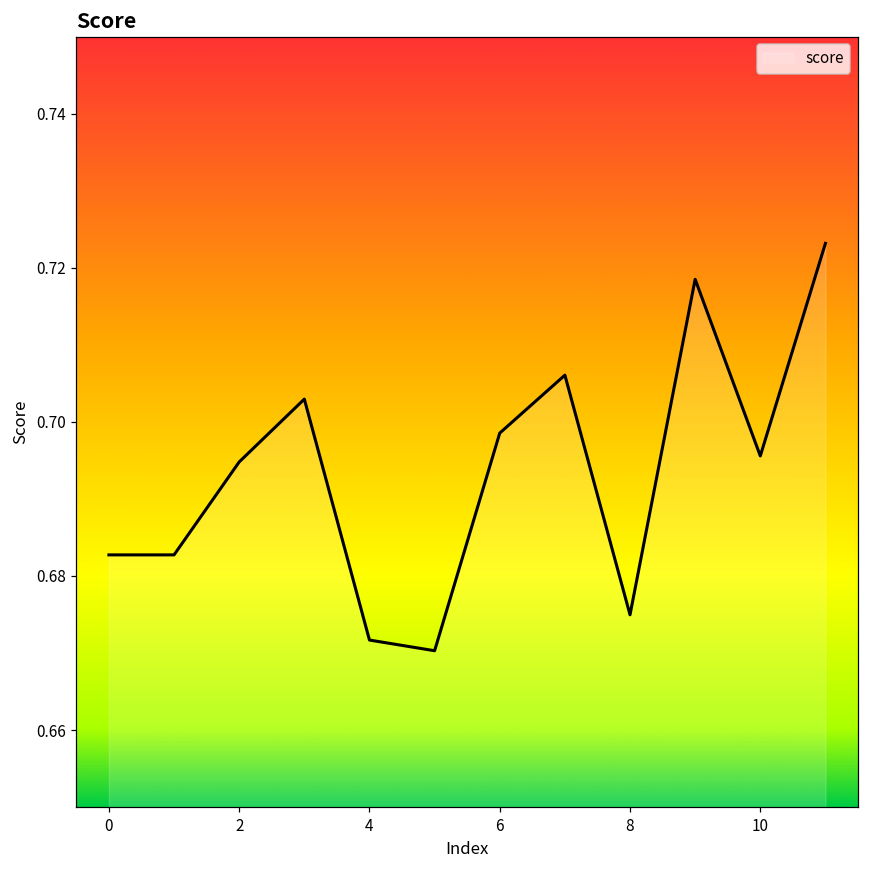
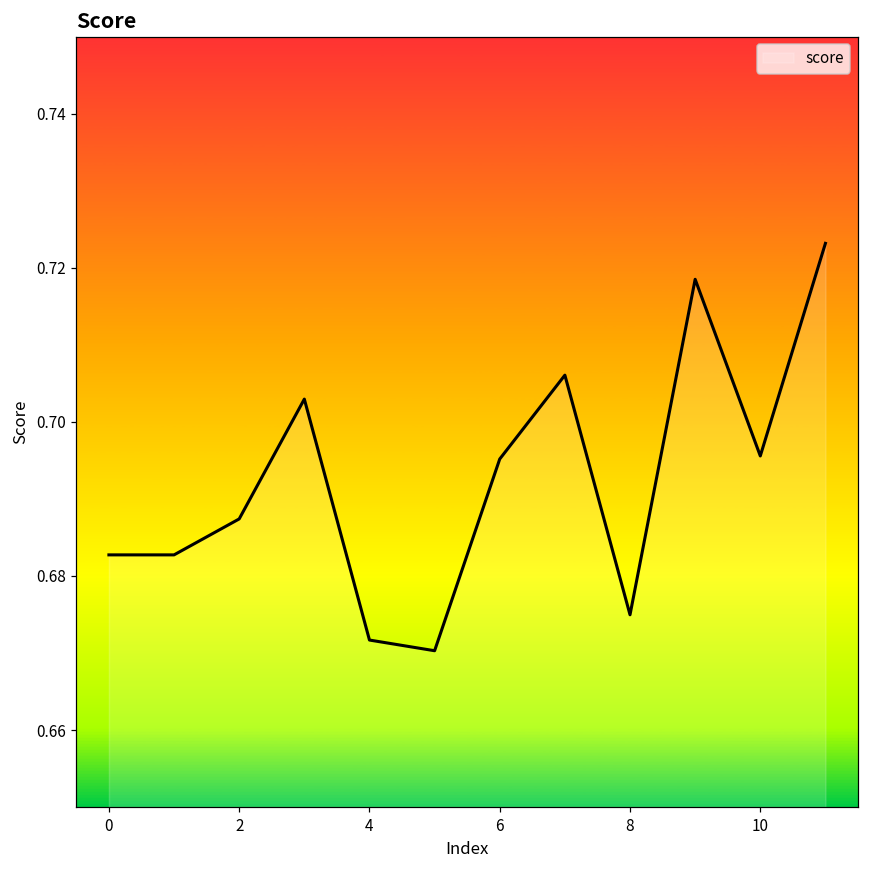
  {
    "0": 0.683,
-   "2": 0.695,
+   "2": 0.687,
    "4": 0.672,
-   "6": 0.699,
+   "6": 0.695,
    "8": 0.675,
    "10": 0.696
  }
